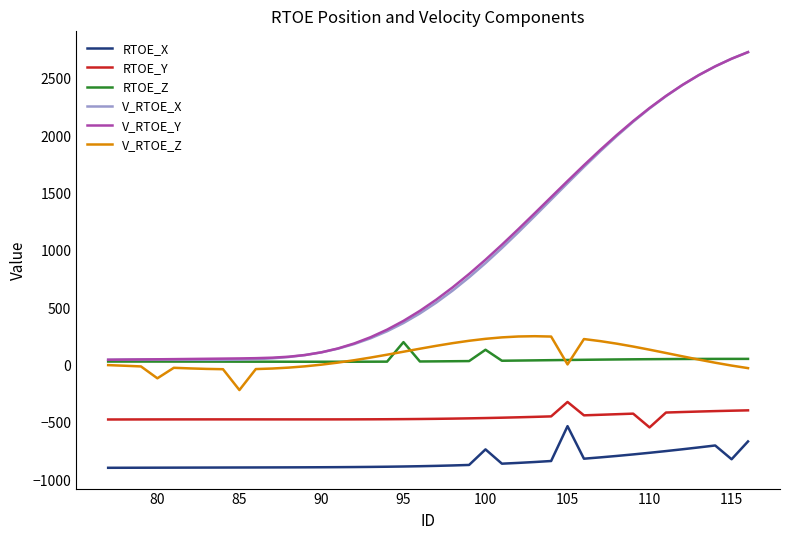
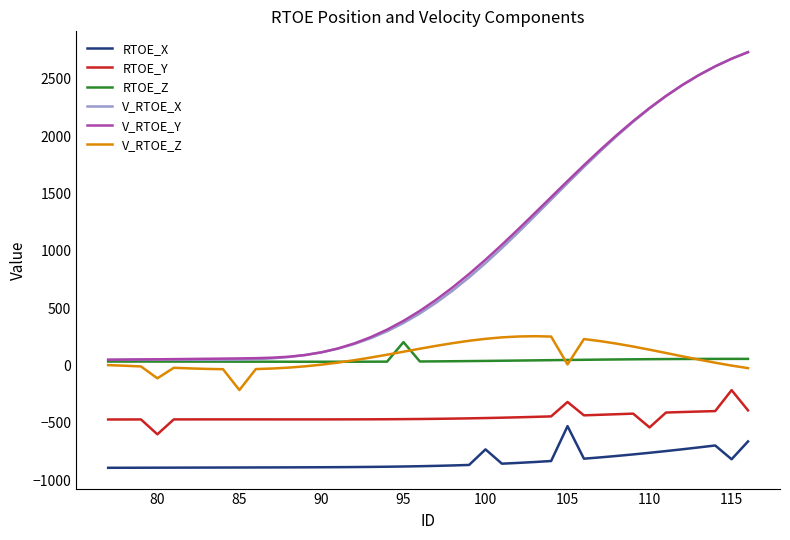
  {
    "RTOE_X": {
      "80": -890,
      "85": -890,
      "90": -890,
      "95": -880,
      "100": -730,
      "105": -530,
      "110": -760,
      "115": -820
    },
    "RTOE_Y": {
-     "80": -470,
+     "80": -600,
      "85": -470,
      "90": -470,
      "95": -470,
      "100": -460,
      "105": -320,
      "110": -540,
-     "115": -400
+     "115": -220
    },
    "RTOE_Z": {
      "90": 30,
      "95": 200,
-     "100": 140,
+     "100": 40,
      "105": 50,
      "110": 50,
      "115": 60
    },
    "V_RTOE_X": {
      "100": 890
    },
    "V_RTOE_Y": {
      "100": 920
    },
    "V_RTOE_Z": {
      "80": -110,
      "85": -220,
      "90": 10,
      "95": 120,
      "100": 230,
      "105": 10,
      "110": 140,
      "115": 0
    }
  }
